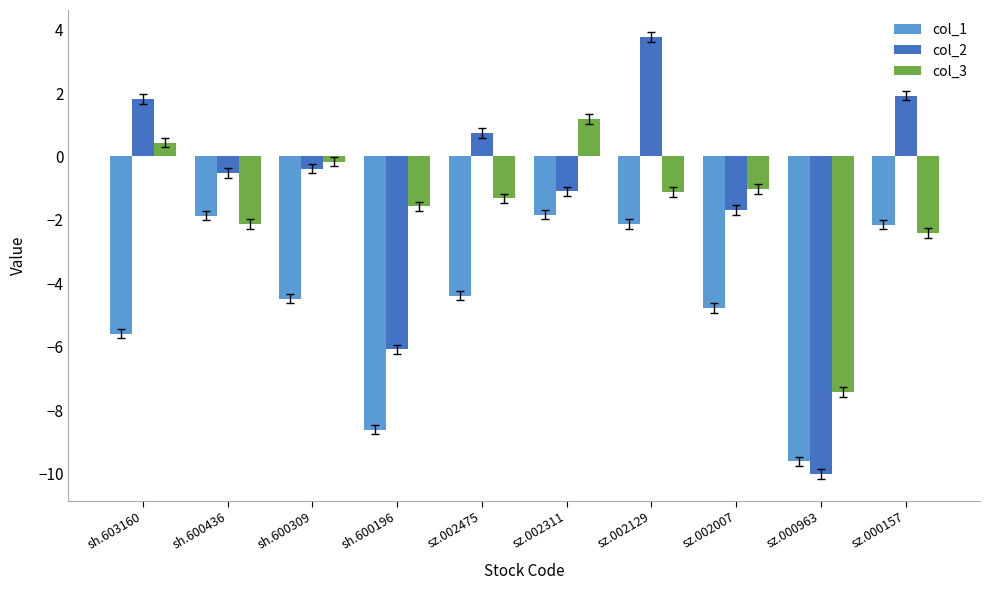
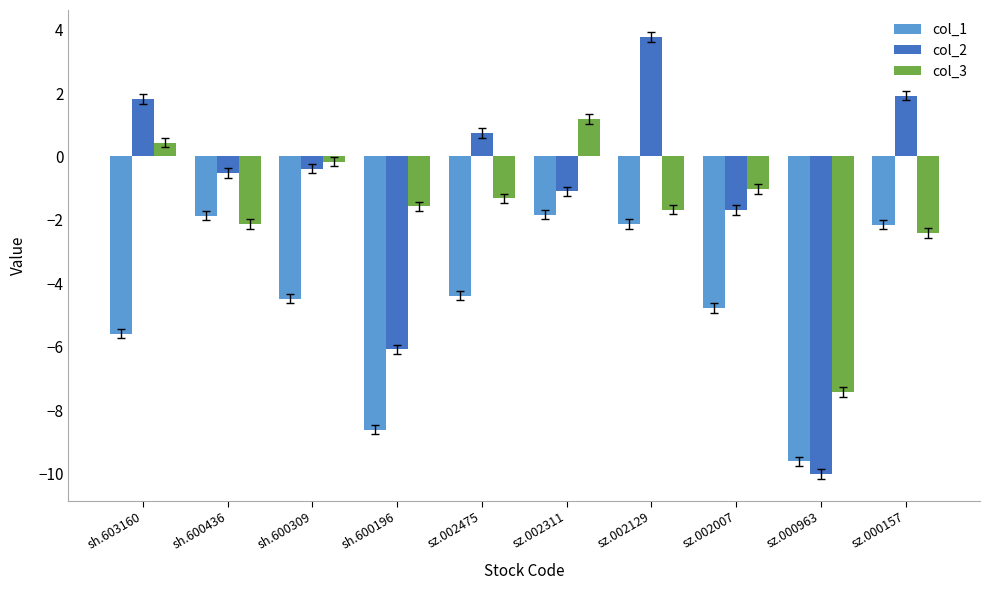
  {
    "col_3": {
      "sh.603160": 0.4,
      "sh.600436": -2.1,
      "sh.600309": -0.2,
      "sh.600196": -1.6,
      "sz.002475": -1.3,
      "sz.002311": 1.2,
-     "sz.002129": -1.1,
+     "sz.002129": -1.7,
      "sz.002007": -1.0,
      "sz.000963": -7.4,
      "sz.000157": -2.4
    }
  }
